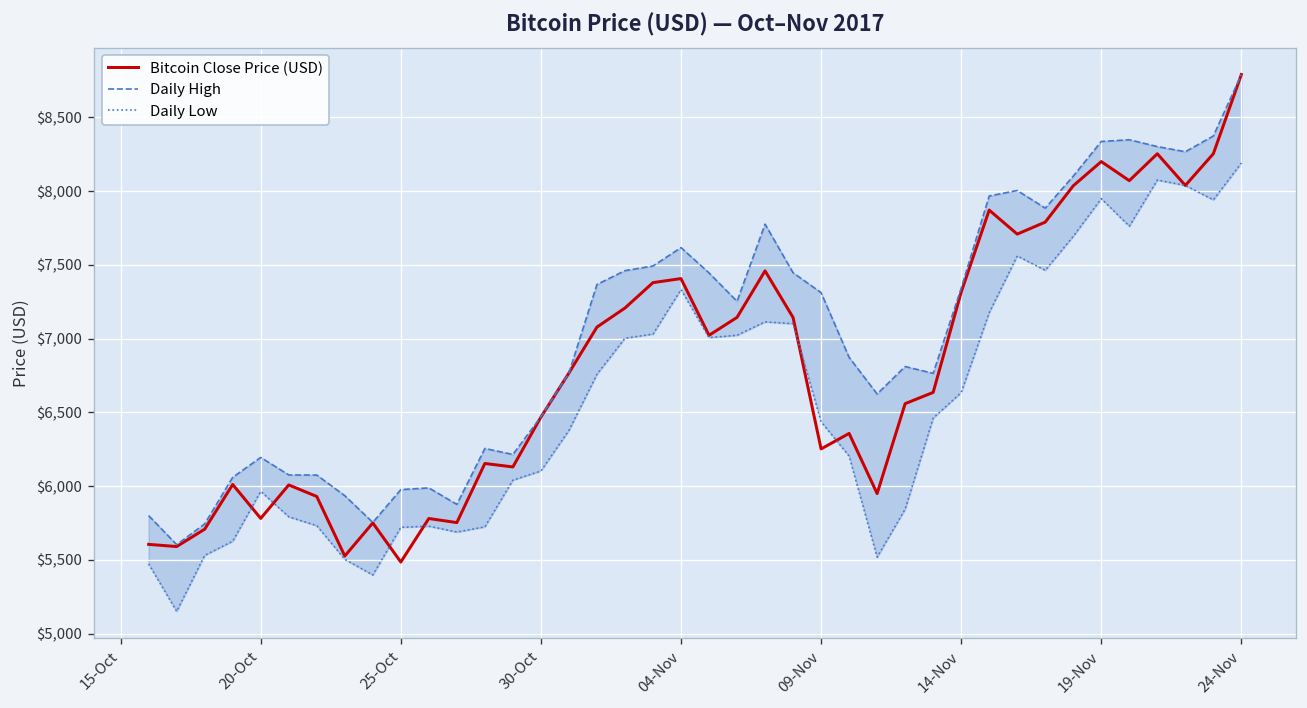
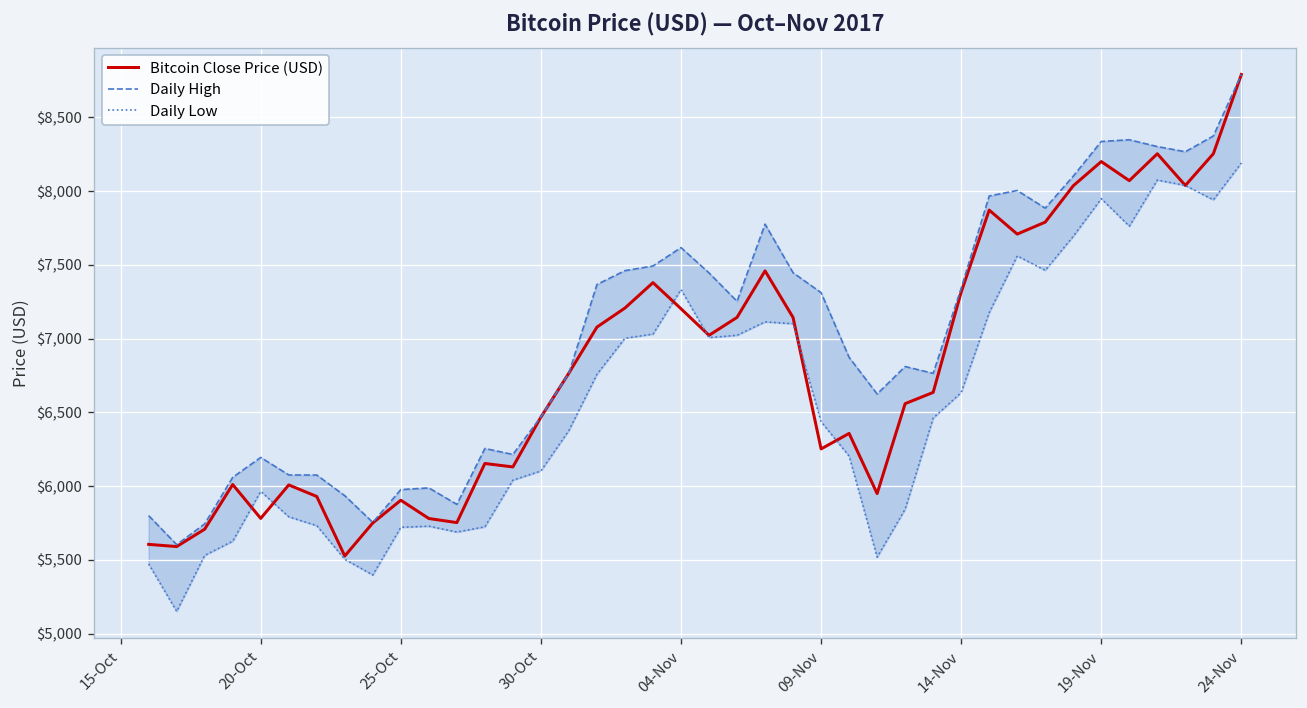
  {
    "Bitcoin Close Price (USD)": {
      "20-Oct": "$5,780",
-     "25-Oct": "$5,490",
-     "04-Nov": "$7,410",
+     "25-Oct": "$5,900",
+     "04-Nov": "$7,200",
      "09-Nov": "$6,250",
      "14-Nov": "$7,320",
      "19-Nov": "$8,200"
    }
  }
